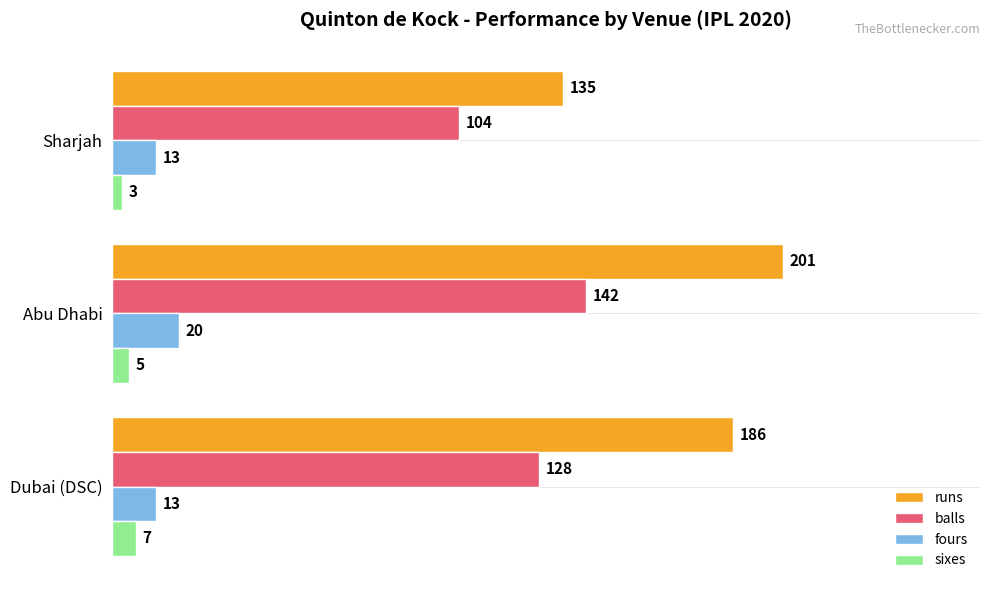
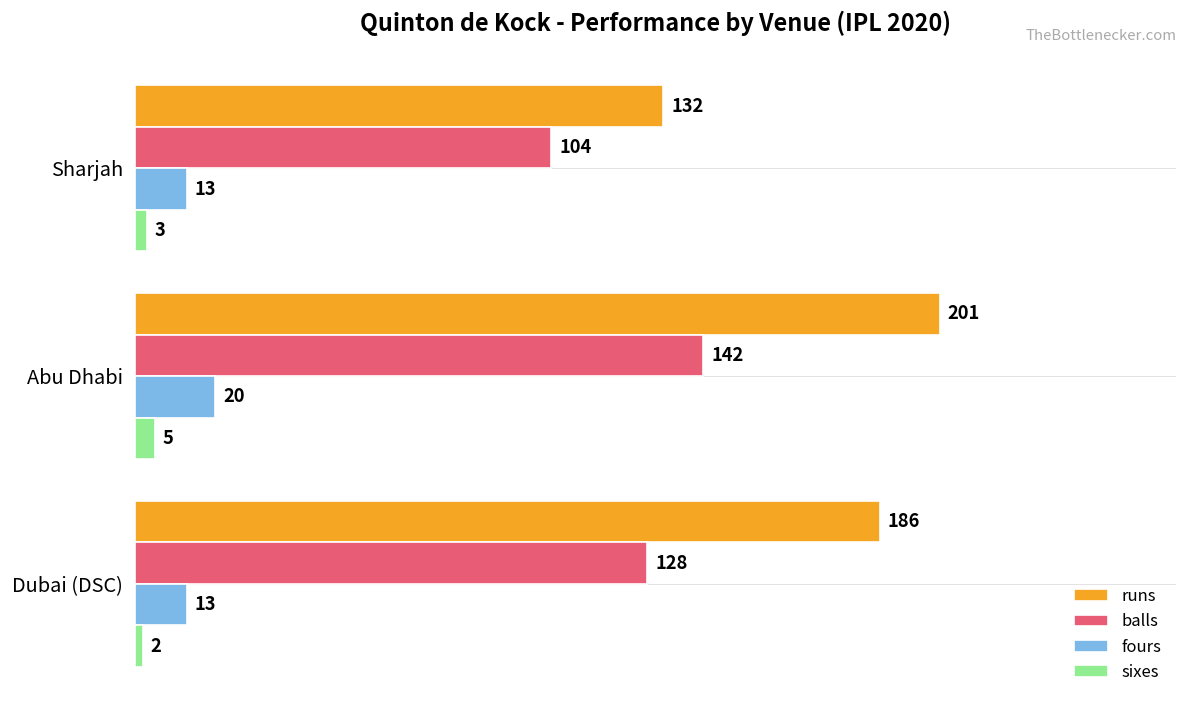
  {
    "runs": {
-     "Sharjah": 135,
+     "Sharjah": 132,
      "Abu Dhabi": 201,
      "Dubai (DSC)": 186
    },
    "balls": {
      "Sharjah": 104,
      "Abu Dhabi": 142,
      "Dubai (DSC)": 128
    },
    "fours": {
      "Sharjah": 13,
      "Abu Dhabi": 20,
      "Dubai (DSC)": 13
    },
    "sixes": {
      "Sharjah": 3,
      "Abu Dhabi": 5,
-     "Dubai (DSC)": 7
+     "Dubai (DSC)": 2
    }
  }
